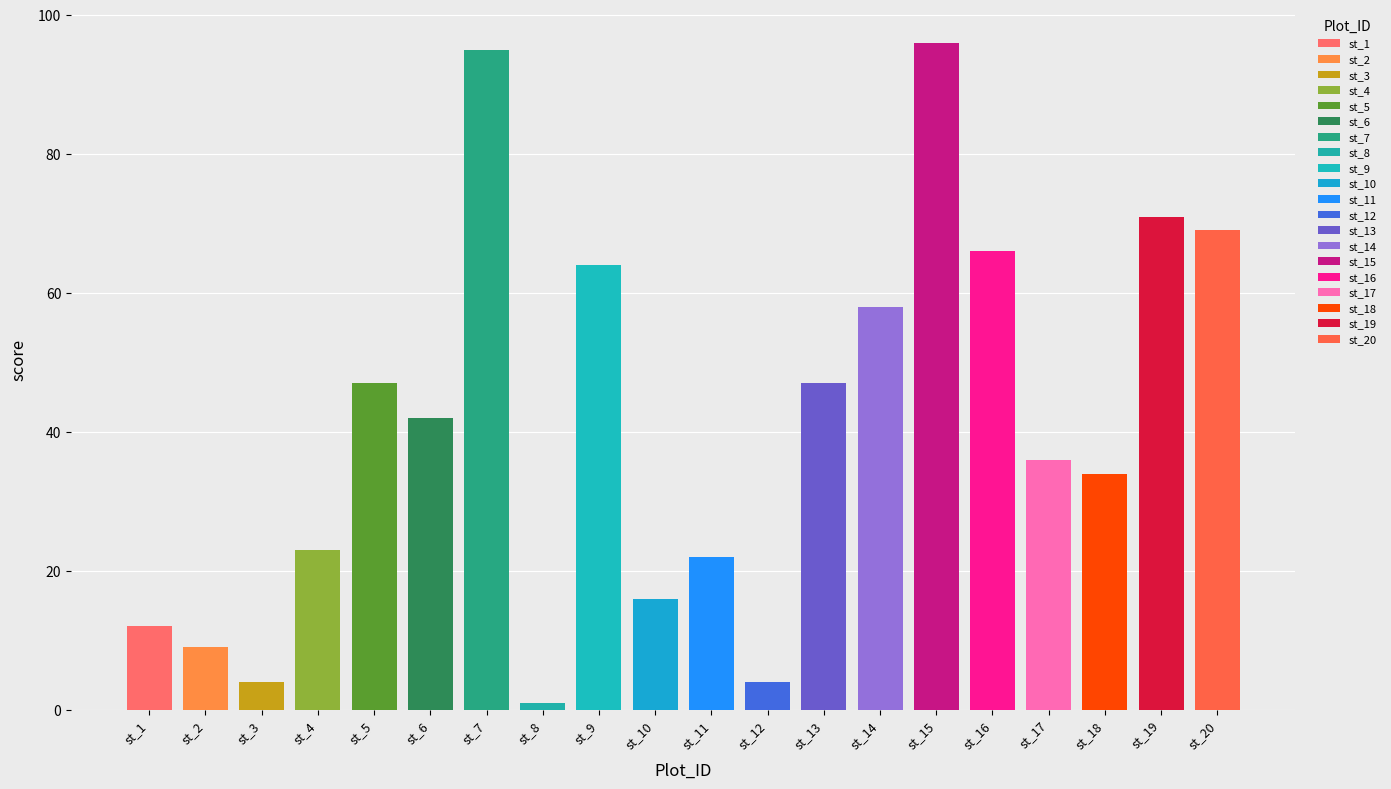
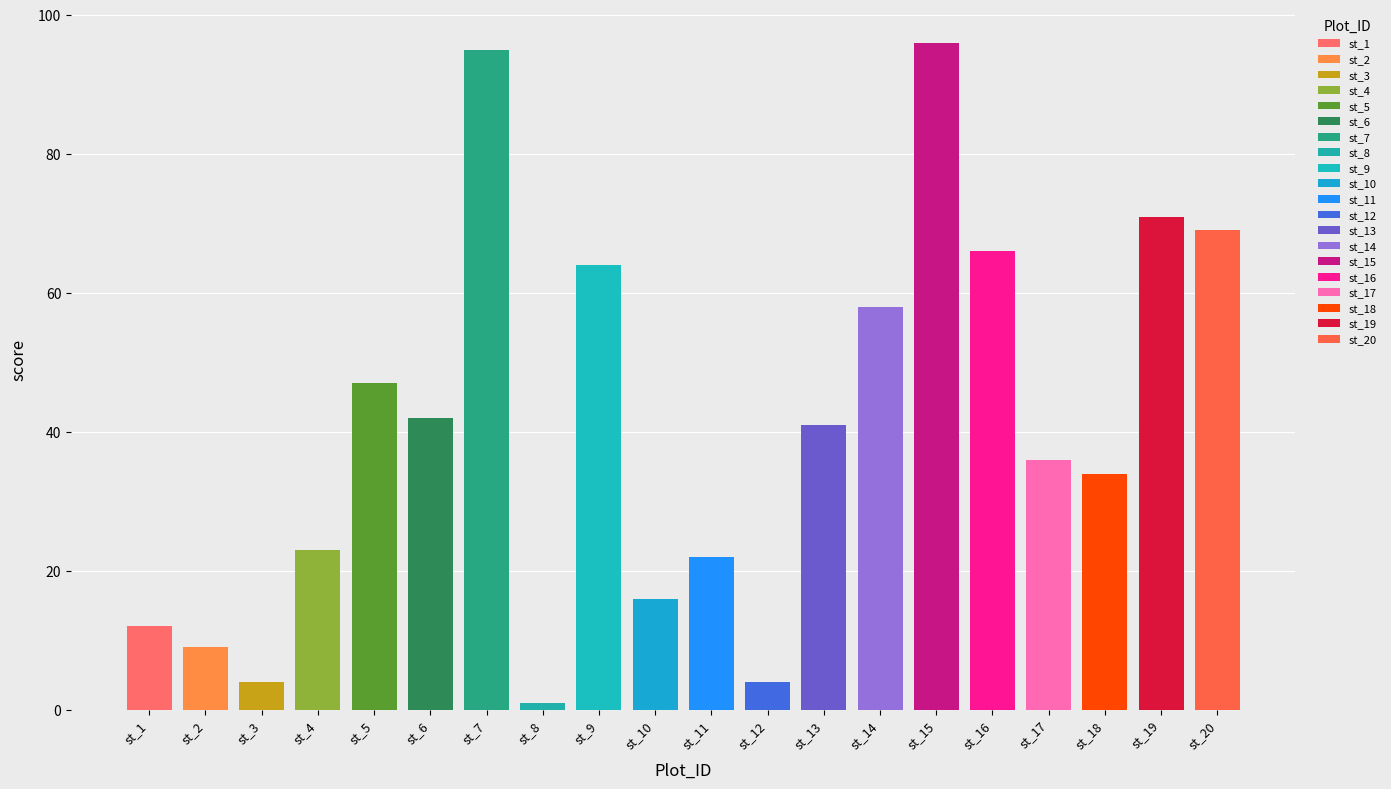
  {
    "st_1": 12,
    "st_2": 9,
    "st_3": 4,
    "st_4": 23,
    "st_5": 47,
    "st_6": 42,
    "st_7": 95,
    "st_8": 1,
    "st_9": 64,
    "st_10": 16,
    "st_11": 22,
    "st_12": 4,
-   "st_13": 47,
+   "st_13": 41,
    "st_14": 58,
    "st_15": 96,
    "st_16": 66,
    "st_17": 36,
    "st_18": 34,
    "st_19": 71,
    "st_20": 69
  }
